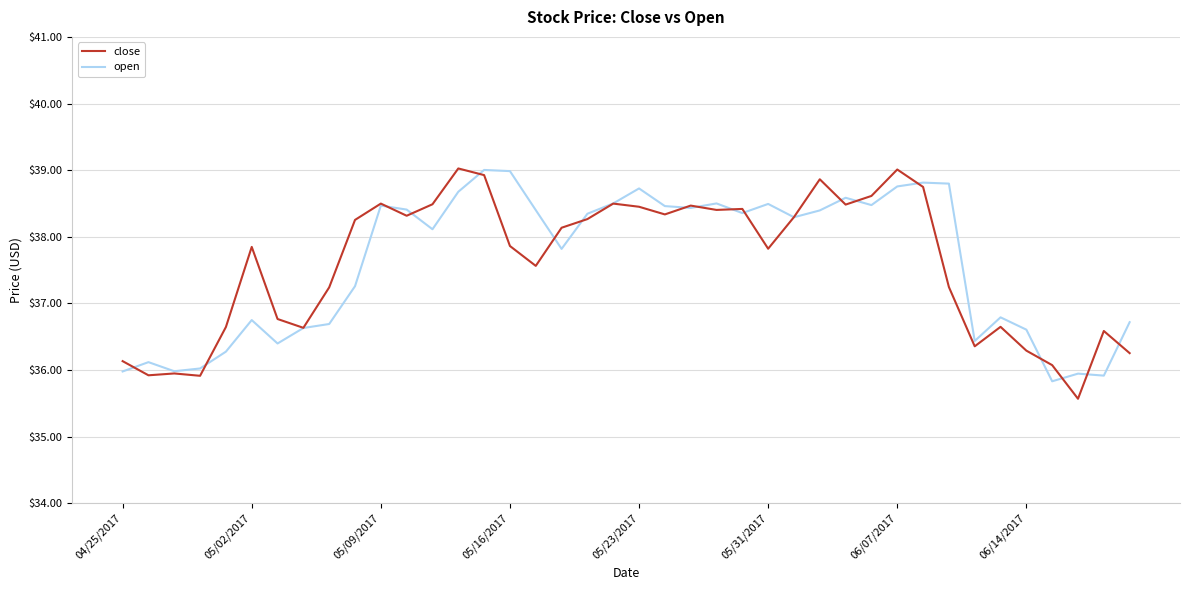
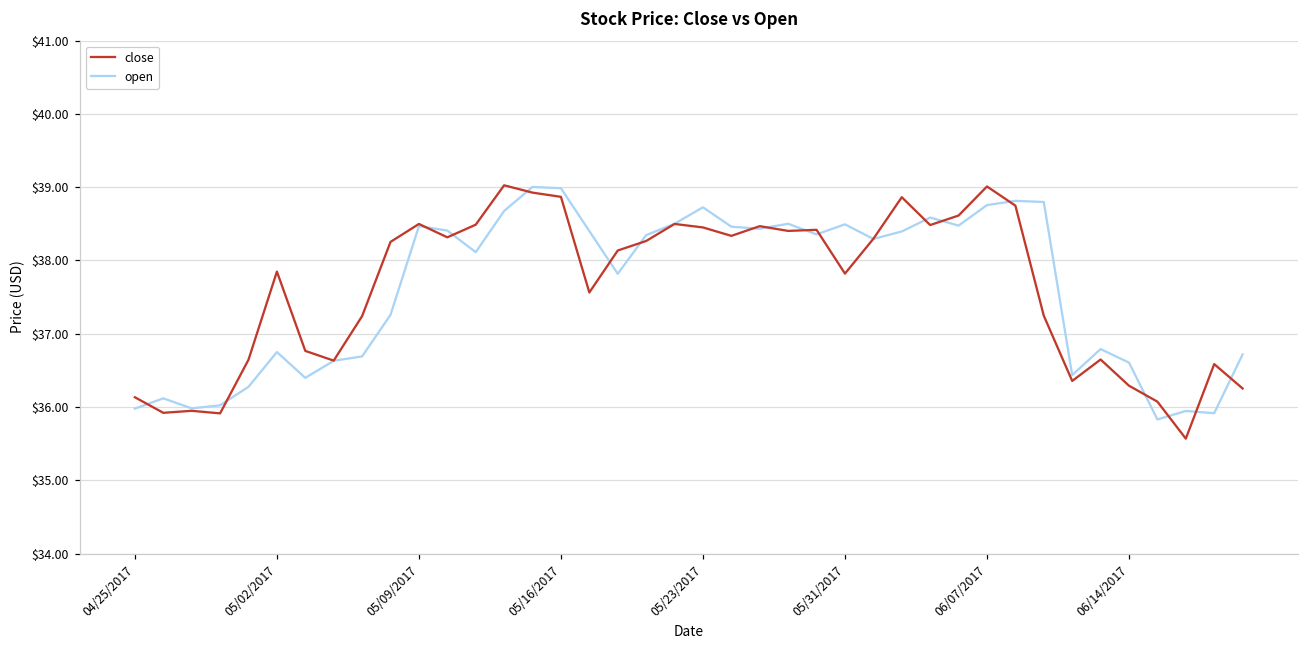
  {
    "close": {
      "04/25/2017": "$36.1",
      "05/02/2017": "$37.8",
-     "05/16/2017": "$37.9",
+     "05/16/2017": "$38.9",
      "05/23/2017": "$38.5",
      "05/31/2017": "$37.8",
      "06/07/2017": "$39.0",
      "06/14/2017": "$36.3"
    },
    "open": {
      "04/25/2017": "$36.0",
      "05/02/2017": "$36.7",
      "05/16/2017": "$39.0",
      "05/23/2017": "$38.7",
      "05/31/2017": "$38.5",
      "06/07/2017": "$38.8",
      "06/14/2017": "$36.6"
    }
  }
